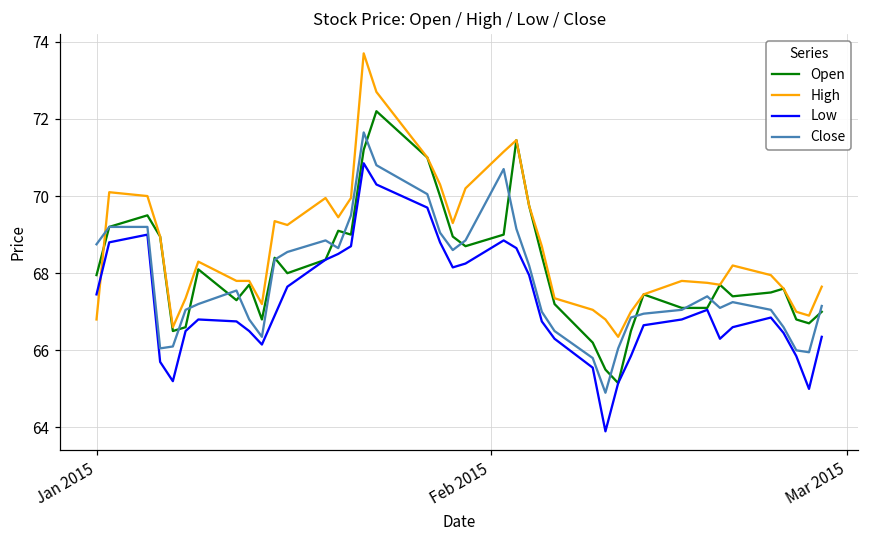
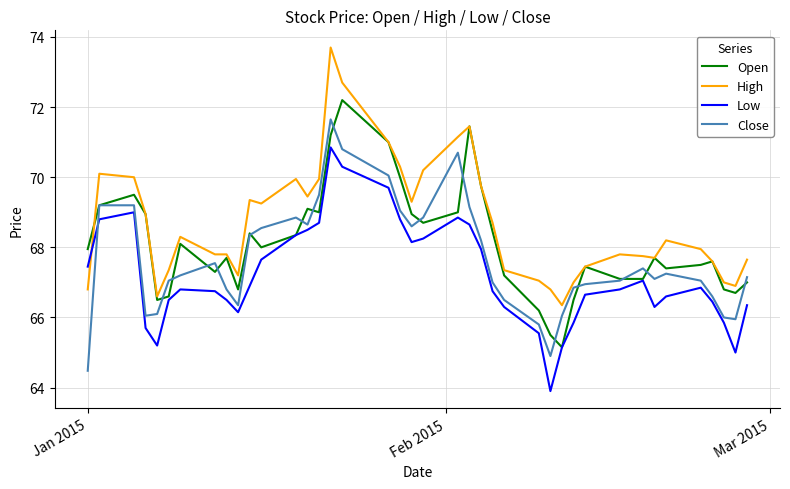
  {
    "Open": {
      "Jan 2015": 68.0
    },
    "High": {
      "Jan 2015": 66.8
    },
    "Low": {
      "Jan 2015": 67.5
    },
    "Close": {
-     "Jan 2015": 68.8
+     "Jan 2015": 64.5
    }
  }
